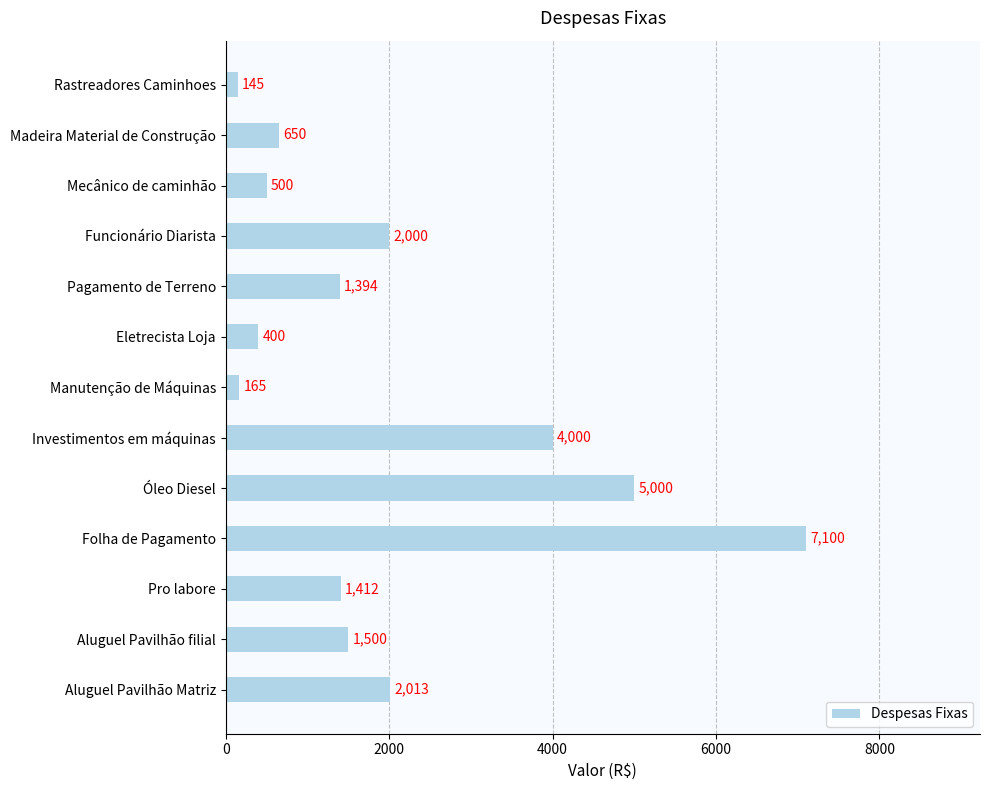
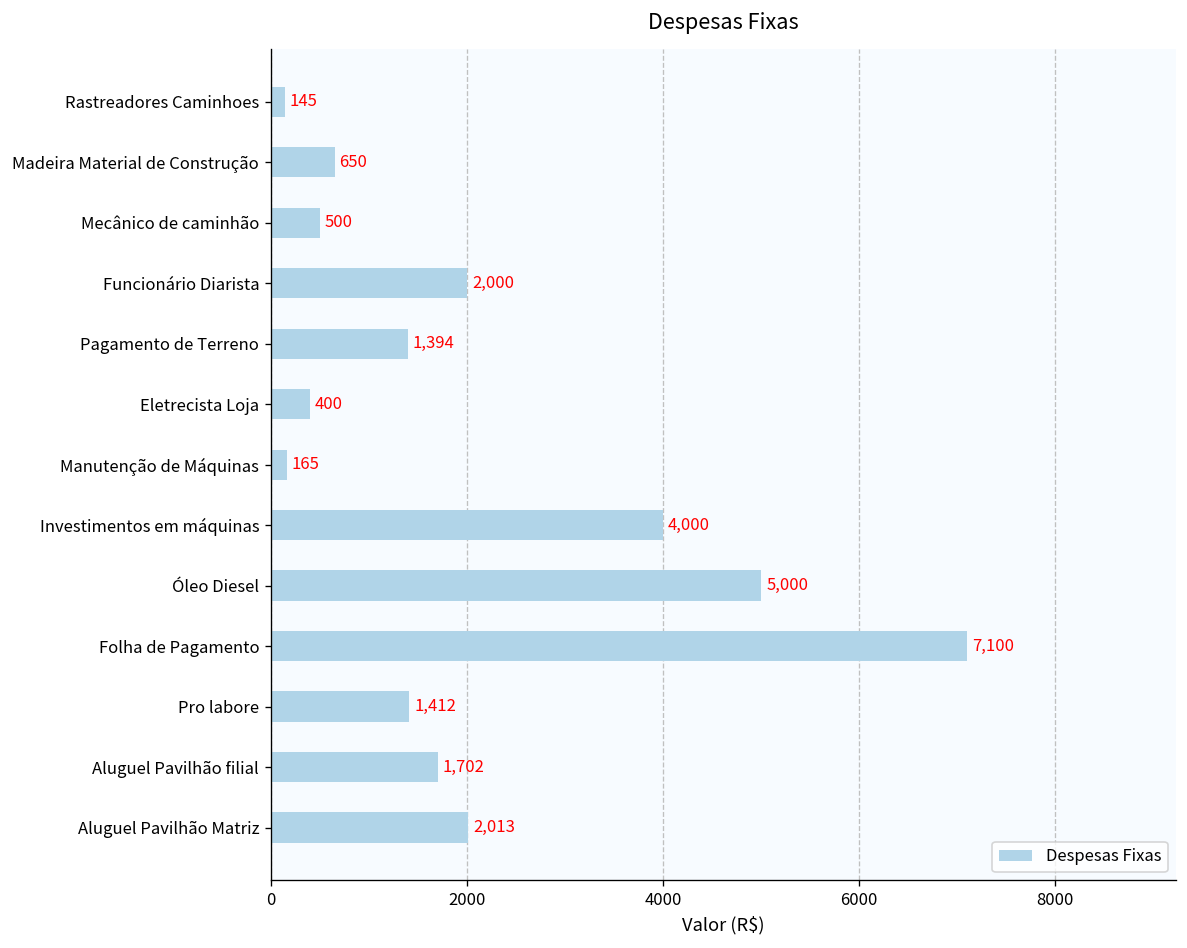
  {
    "Rastreadores Caminhoes": "145",
    "Madeira Material de Construção": "650",
    "Mecânico de caminhão": "500",
    "Funcionário Diarista": "2,000",
    "Pagamento de Terreno": "1,394",
    "Eletrecista Loja": "400",
    "Manutenção de Máquinas": "165",
    "Investimentos em máquinas": "4,000",
    "Óleo Diesel": "5,000",
    "Folha de Pagamento": "7,100",
    "Pro labore": "1,412",
-   "Aluguel Pavilhão filial": "1,500",
+   "Aluguel Pavilhão filial": "1,702",
    "Aluguel Pavilhão Matriz": "2,013"
  }
